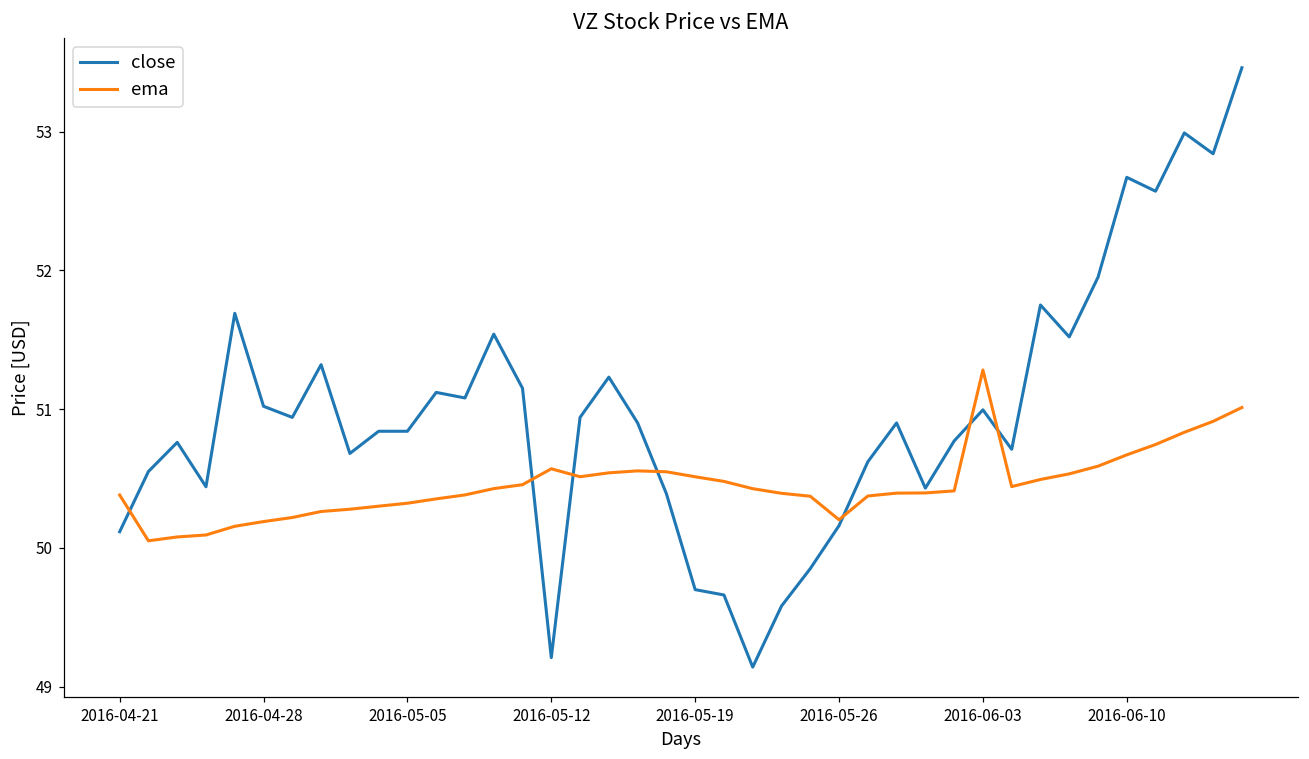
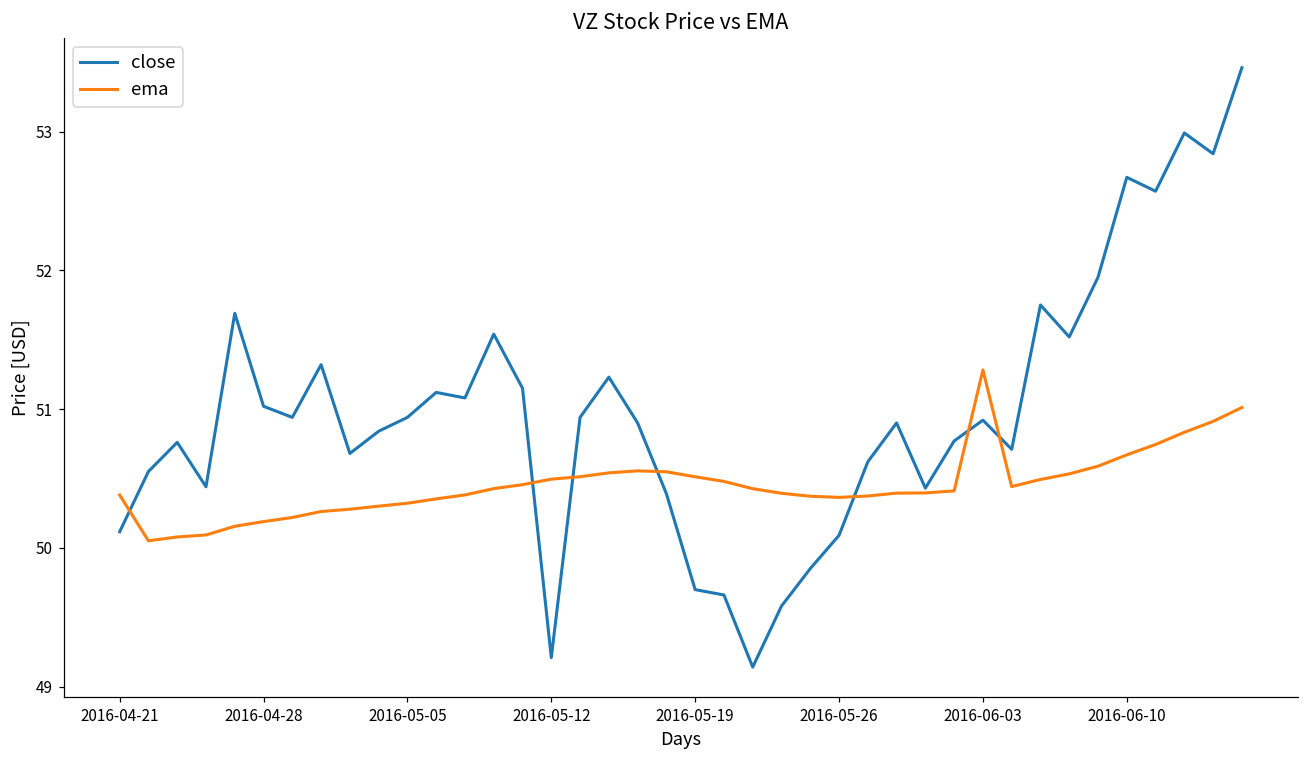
  {
    "close": {
      "2016-04-21": 50.12,
      "2016-04-28": 51.02,
-     "2016-05-05": 50.84,
+     "2016-05-05": 50.94,
      "2016-05-12": 49.21,
      "2016-05-19": 49.70,
-     "2016-05-26": 50.16,
-     "2016-06-03": 50.99,
+     "2016-05-26": 50.09,
+     "2016-06-03": 50.92,
      "2016-06-10": 52.67
    },
    "ema": {
      "2016-04-21": 50.38,
      "2016-04-28": 50.19,
      "2016-05-05": 50.32,
-     "2016-05-12": 50.57,
+     "2016-05-12": 50.49,
      "2016-05-19": 50.51,
-     "2016-05-26": 50.20,
+     "2016-05-26": 50.36,
      "2016-06-03": 51.28,
      "2016-06-10": 50.67
    }
  }
